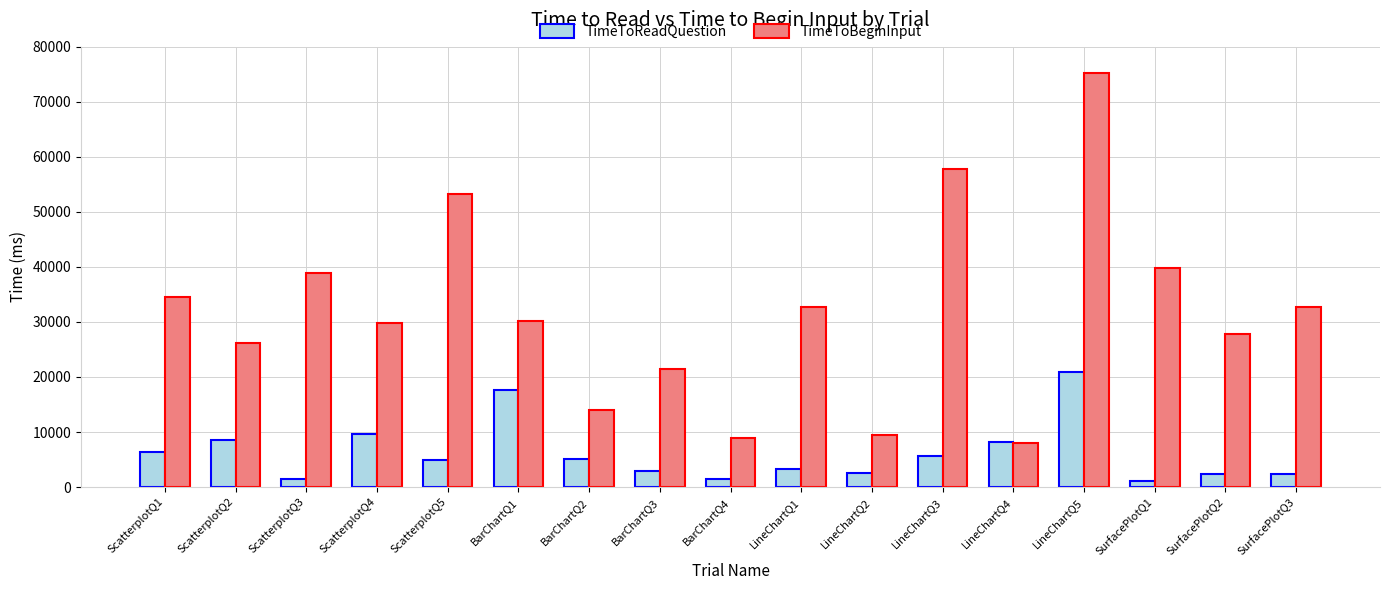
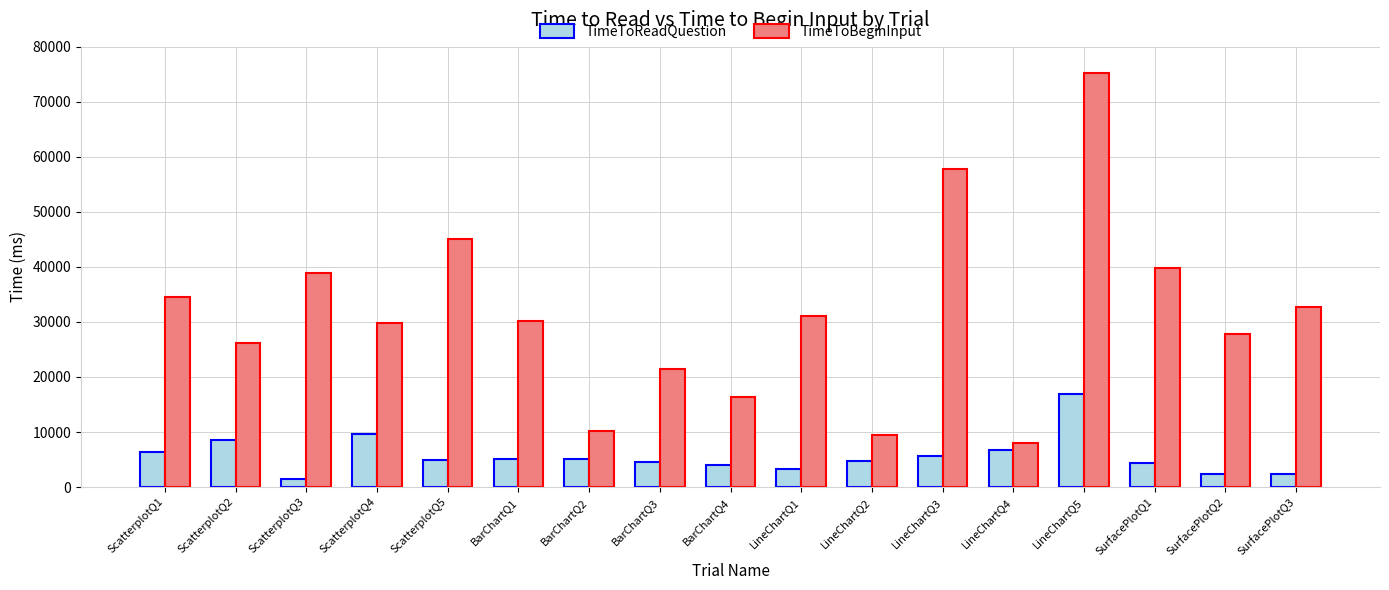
  {
    "TimeToReadQuestion": {
      "ScatterplotQ1": 6000,
      "ScatterplotQ2": 8000,
      "ScatterplotQ3": 1000,
      "ScatterplotQ4": 10000,
      "ScatterplotQ5": 5000,
-     "BarChartQ1": 18000,
+     "BarChartQ1": 5000,
      "BarChartQ2": 5000,
-     "BarChartQ3": 3000,
-     "BarChartQ4": 2000,
+     "BarChartQ3": 4000,
+     "BarChartQ4": 4000,
      "LineChartQ1": 3000,
-     "LineChartQ2": 3000,
+     "LineChartQ2": 5000,
      "LineChartQ3": 6000,
-     "LineChartQ4": 8000,
-     "LineChartQ5": 21000,
-     "SurfacePlotQ1": 1000,
+     "LineChartQ4": 7000,
+     "LineChartQ5": 17000,
+     "SurfacePlotQ1": 4000,
      "SurfacePlotQ2": 2000,
      "SurfacePlotQ3": 2000
    },
    "TimeToBeginInput": {
      "ScatterplotQ1": 35000,
      "ScatterplotQ2": 26000,
      "ScatterplotQ3": 39000,
      "ScatterplotQ4": 30000,
-     "ScatterplotQ5": 53000,
+     "ScatterplotQ5": 45000,
      "BarChartQ1": 30000,
-     "BarChartQ2": 14000,
+     "BarChartQ2": 10000,
      "BarChartQ3": 21000,
-     "BarChartQ4": 9000,
-     "LineChartQ1": 33000,
+     "BarChartQ4": 16000,
+     "LineChartQ1": 31000,
      "LineChartQ2": 9000,
      "LineChartQ3": 58000,
      "LineChartQ4": 8000,
      "LineChartQ5": 75000,
      "SurfacePlotQ1": 40000,
      "SurfacePlotQ2": 28000,
      "SurfacePlotQ3": 33000
    }
  }
